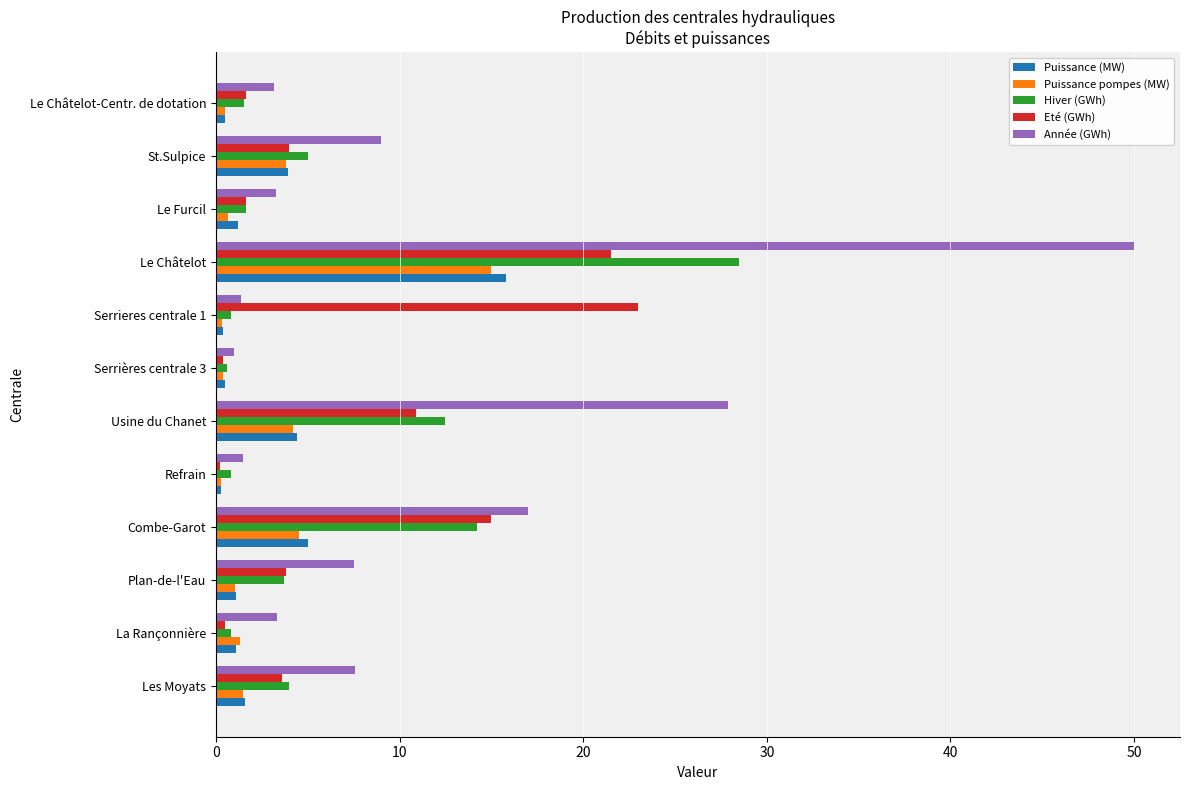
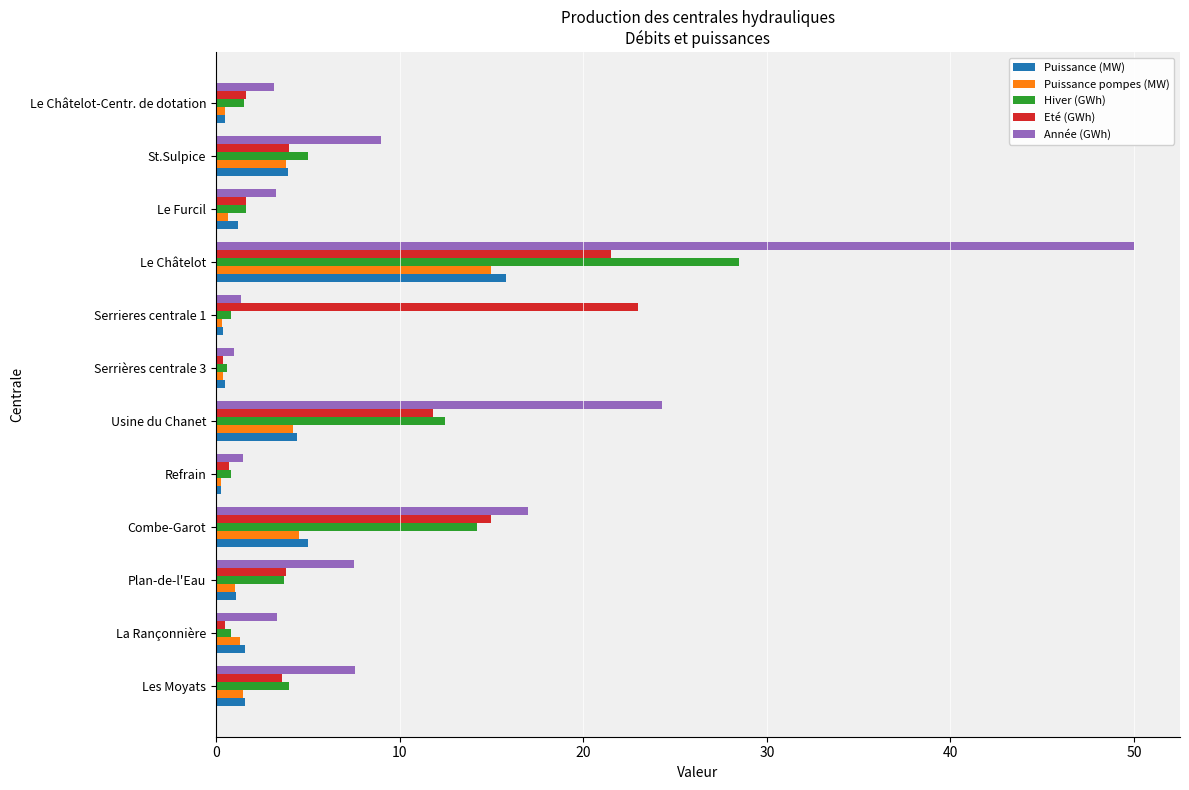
  {
    "Puissance (MW)": {
      "Le Châtelot-Centr. de dotation": 0.5,
      "St.Sulpice": 3.9,
      "Le Furcil": 1.2,
      "Le Châtelot": 15.8,
      "Serrieres centrale 1": 0.4,
      "Serrières centrale 3": 0.5,
      "Usine du Chanet": 4.4,
      "Refrain": 0.3,
      "Combe-Garot": 5.0,
      "Plan-de-l'Eau": 1.1,
-     "La Rançonnière": 1.1,
+     "La Rançonnière": 1.6,
      "Les Moyats": 1.6
    },
    "Puissance pompes (MW)": {
      "Le Châtelot-Centr. de dotation": 0.5,
      "St.Sulpice": 3.8,
      "Le Furcil": 0.6,
      "Le Châtelot": 15.0,
      "Serrieres centrale 1": 0.3,
      "Serrières centrale 3": 0.4,
      "Usine du Chanet": 4.2,
      "Refrain": 0.3,
      "Combe-Garot": 4.5,
      "Plan-de-l'Eau": 1.0,
      "La Rançonnière": 1.3,
      "Les Moyats": 1.5
    },
    "Hiver (GWh)": {
      "Le Châtelot-Centr. de dotation": 1.6,
      "St.Sulpice": 5.0,
      "Le Furcil": 1.7,
      "Le Châtelot": 28.5,
      "Serrieres centrale 1": 0.8,
      "Serrières centrale 3": 0.6,
      "Usine du Chanet": 12.5,
      "Refrain": 0.8,
      "Combe-Garot": 14.2,
      "Plan-de-l'Eau": 3.7,
      "La Rançonnière": 0.8,
      "Les Moyats": 4.0
    },
    "Eté (GWh)": {
      "Le Châtelot-Centr. de dotation": 1.6,
      "St.Sulpice": 4.0,
      "Le Furcil": 1.6,
      "Le Châtelot": 21.5,
      "Serrieres centrale 1": 23.0,
      "Serrières centrale 3": 0.4,
-     "Usine du Chanet": 10.9,
-     "Refrain": 0.2,
+     "Usine du Chanet": 11.8,
+     "Refrain": 0.7,
      "Combe-Garot": 15.0,
      "Plan-de-l'Eau": 3.8,
      "La Rançonnière": 0.5,
      "Les Moyats": 3.6
    },
    "Année (GWh)": {
      "Le Châtelot-Centr. de dotation": 3.2,
      "St.Sulpice": 9.0,
      "Le Furcil": 3.3,
      "Le Châtelot": 50.0,
      "Serrieres centrale 1": 1.4,
      "Serrières centrale 3": 1.0,
-     "Usine du Chanet": 27.9,
+     "Usine du Chanet": 24.3,
      "Refrain": 1.5,
      "Combe-Garot": 17.0,
      "Plan-de-l'Eau": 7.5,
      "La Rançonnière": 3.3,
      "Les Moyats": 7.6
    }
  }
